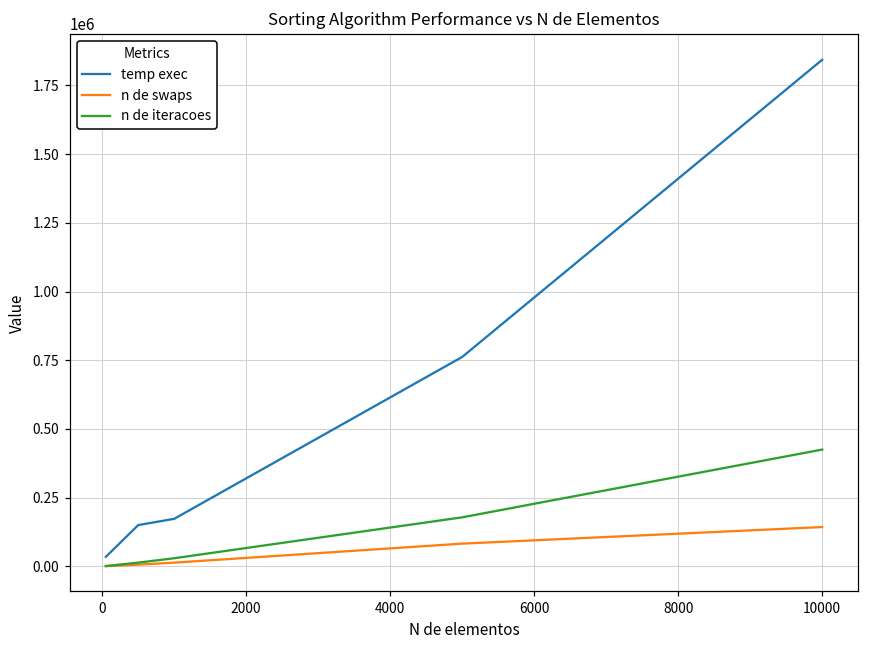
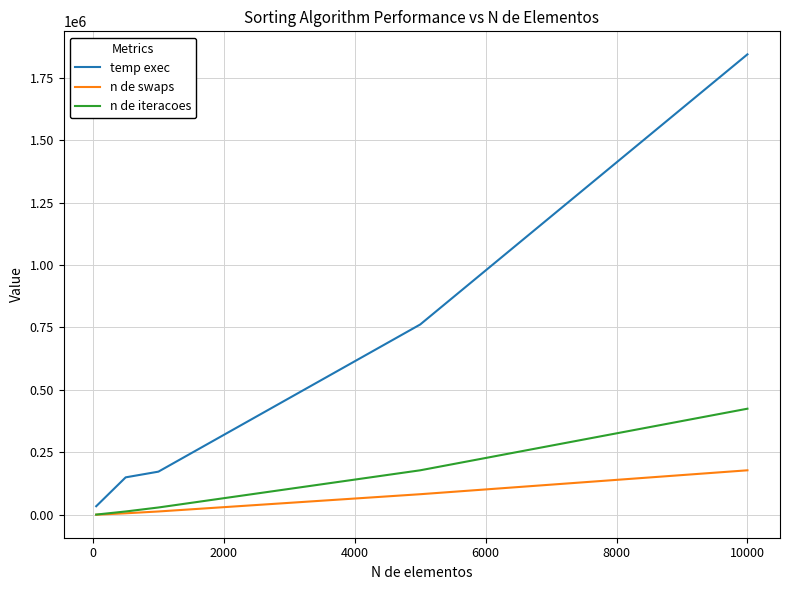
  {
    "temp exec": {
      "10000": 1840000
    },
    "n de swaps": {
-     "10000": 140000
+     "10000": 180000
    },
    "n de iteracoes": {
      "10000": 420000
    }
  }
